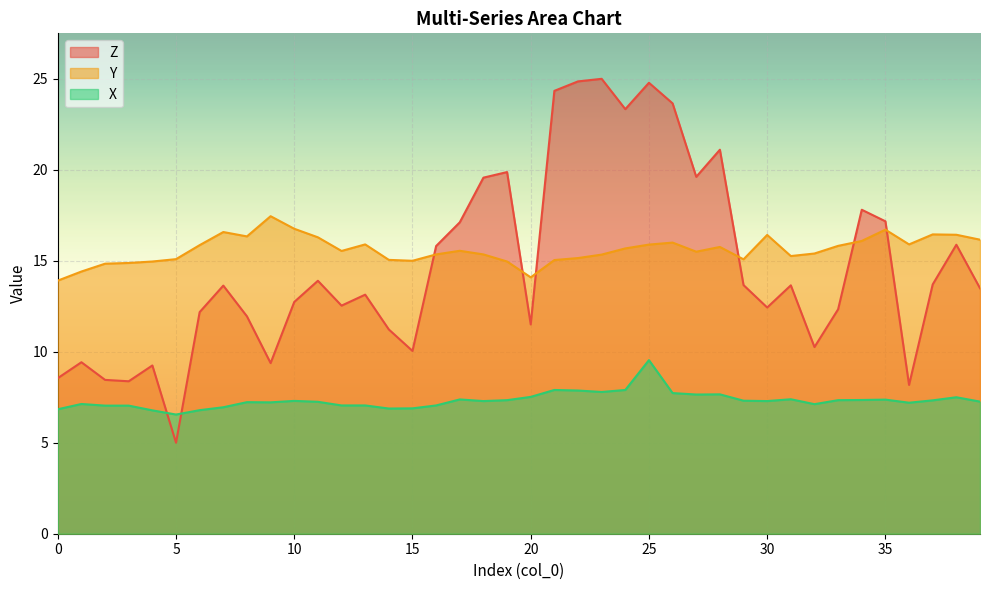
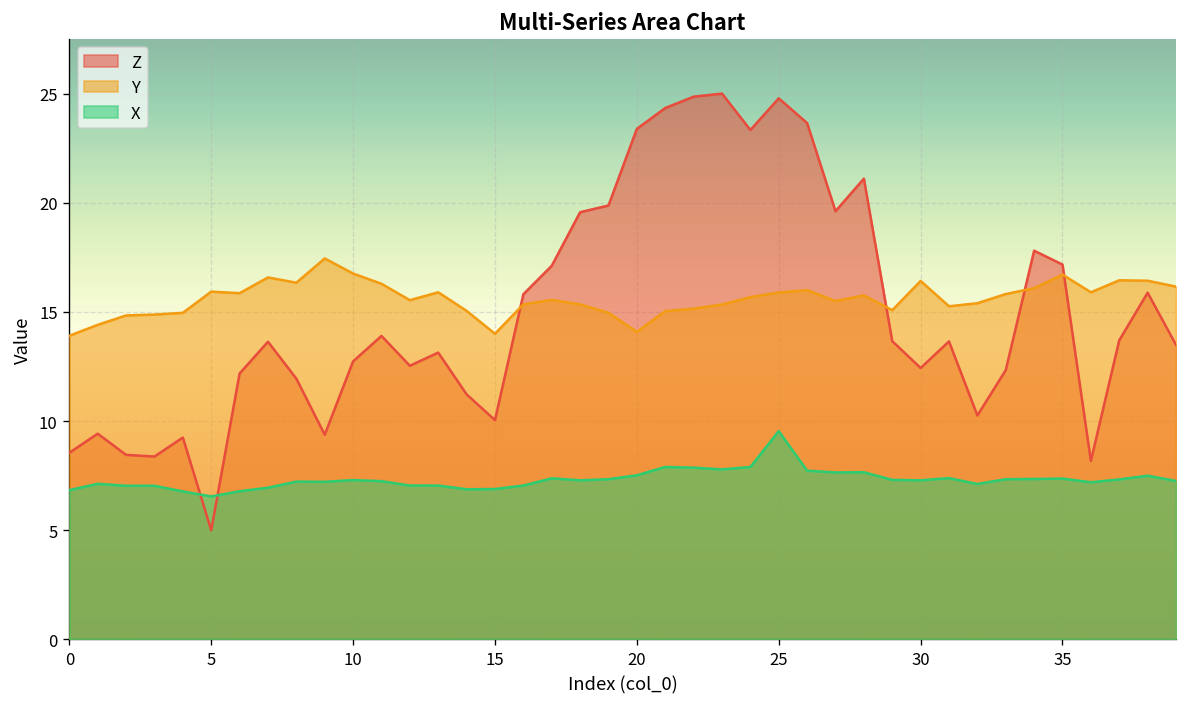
  {
    "Z": {
      "0": 8.6,
      "5": 5.0,
      "10": 12.7,
      "15": 10.0,
-     "20": 11.5,
+     "20": 23.4,
      "25": 24.8,
      "30": 12.4,
      "35": 17.2
    },
    "Y": {
      "0": 13.9,
-     "5": 15.1,
+     "5": 15.9,
      "10": 16.8,
-     "15": 15,
+     "15": 14,
      "20": 14.1,
      "25": 15.9,
      "30": 16.4,
      "35": 16.7
    },
    "X": {
      "0": 6.8,
      "5": 6.6,
      "10": 7.3,
      "15": 6.9,
      "20": 7.5,
      "25": 9.5,
      "30": 7.3,
      "35": 7.4
    }
  }
